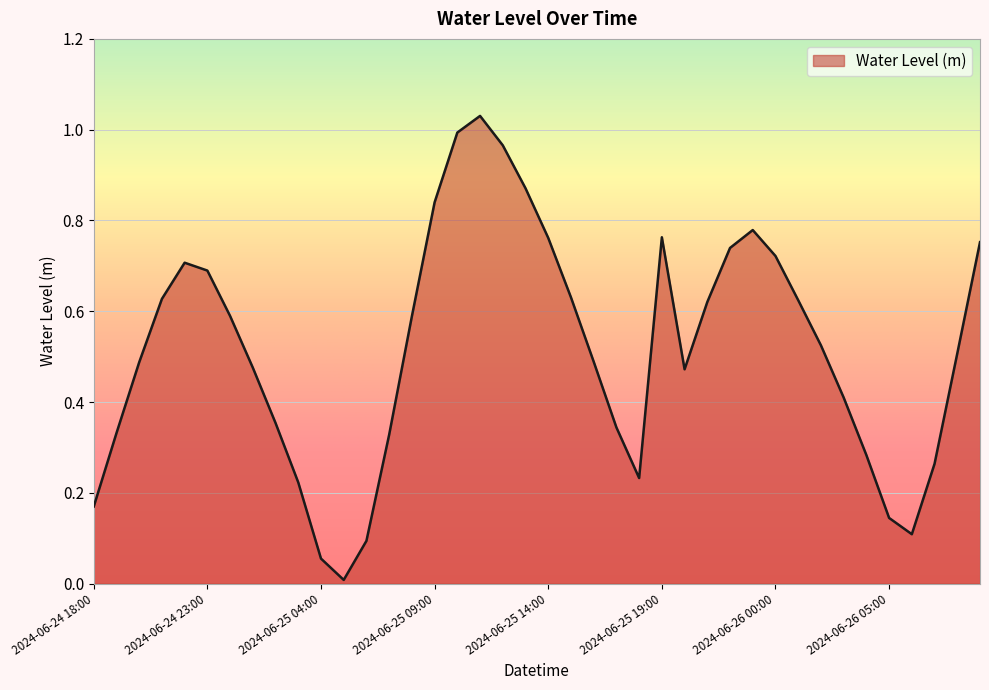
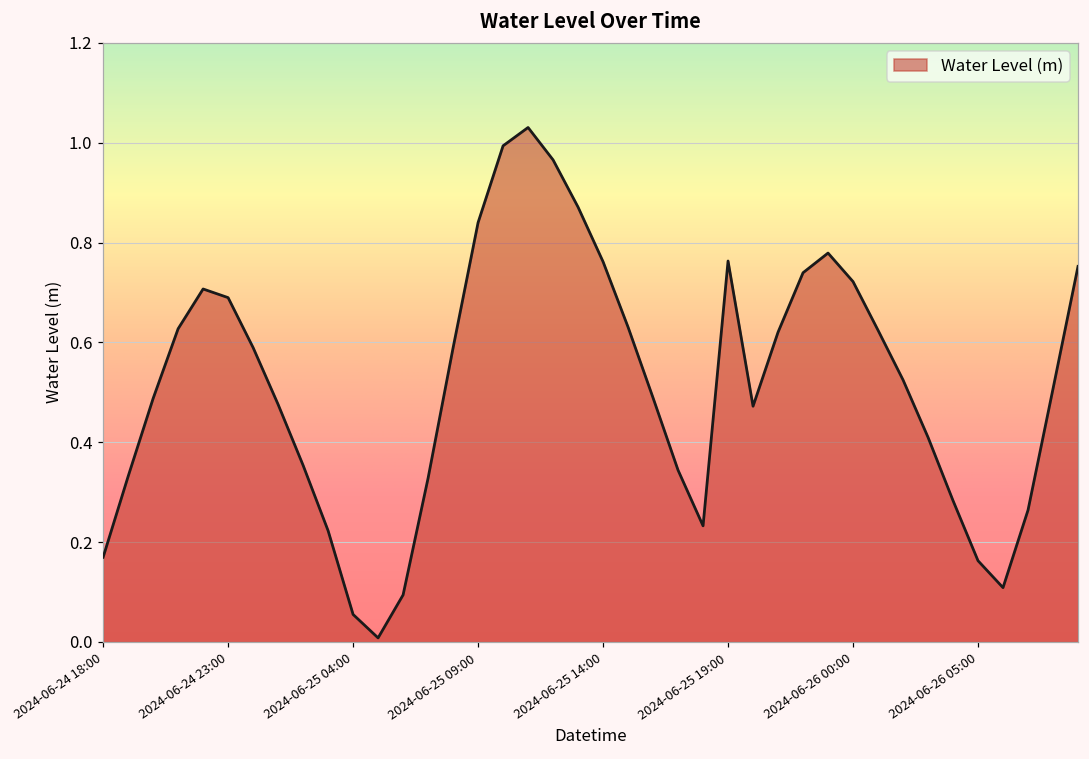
  {
    "2024-06-24 18:00": 0.17,
    "2024-06-24 23:00": 0.69,
    "2024-06-25 04:00": 0.06,
    "2024-06-25 09:00": 0.84,
    "2024-06-25 14:00": 0.76,
    "2024-06-25 19:00": 0.76,
    "2024-06-26 00:00": 0.72,
-   "2024-06-26 05:00": 0.14
+   "2024-06-26 05:00": 0.16
  }
